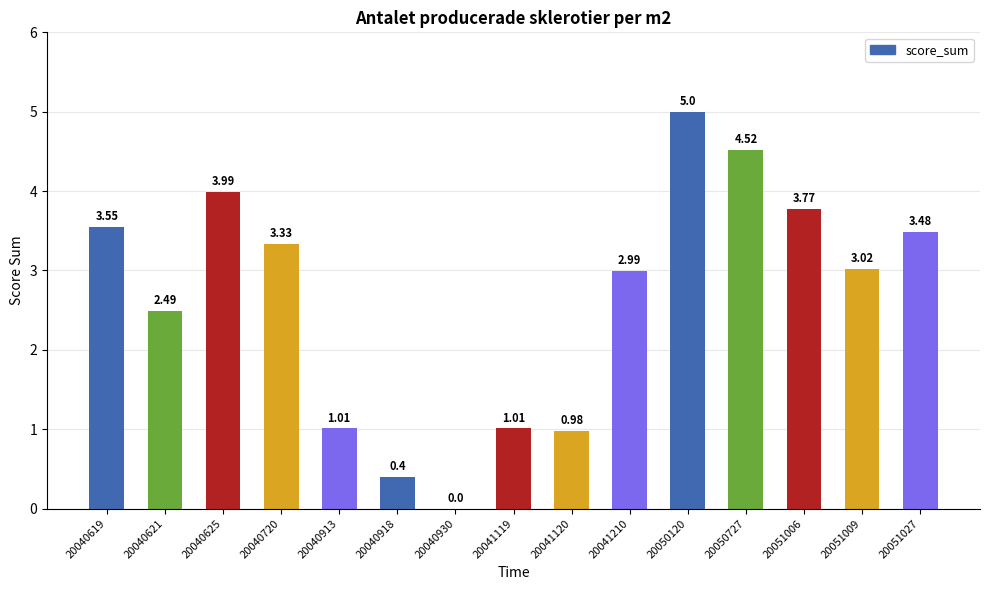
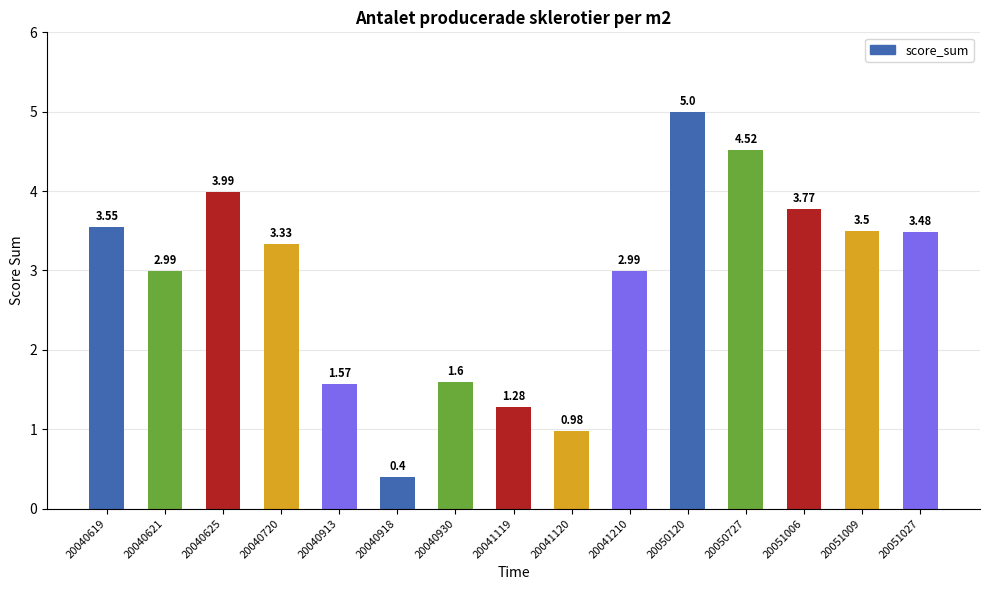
  {
    "20040619": 3.55,
-   "20040621": 2.49,
+   "20040621": 2.99,
    "20040625": 3.99,
    "20040720": 3.33,
-   "20040913": 1.01,
+   "20040913": 1.57,
    "20040918": 0.4,
-   "20040930": 0.0,
-   "20041119": 1.01,
+   "20040930": 1.6,
+   "20041119": 1.28,
    "20041120": 0.98,
    "20041210": 2.99,
    "20050120": 5.0,
    "20050727": 4.52,
    "20051006": 3.77,
-   "20051009": 3.02,
+   "20051009": 3.5,
    "20051027": 3.48
  }
